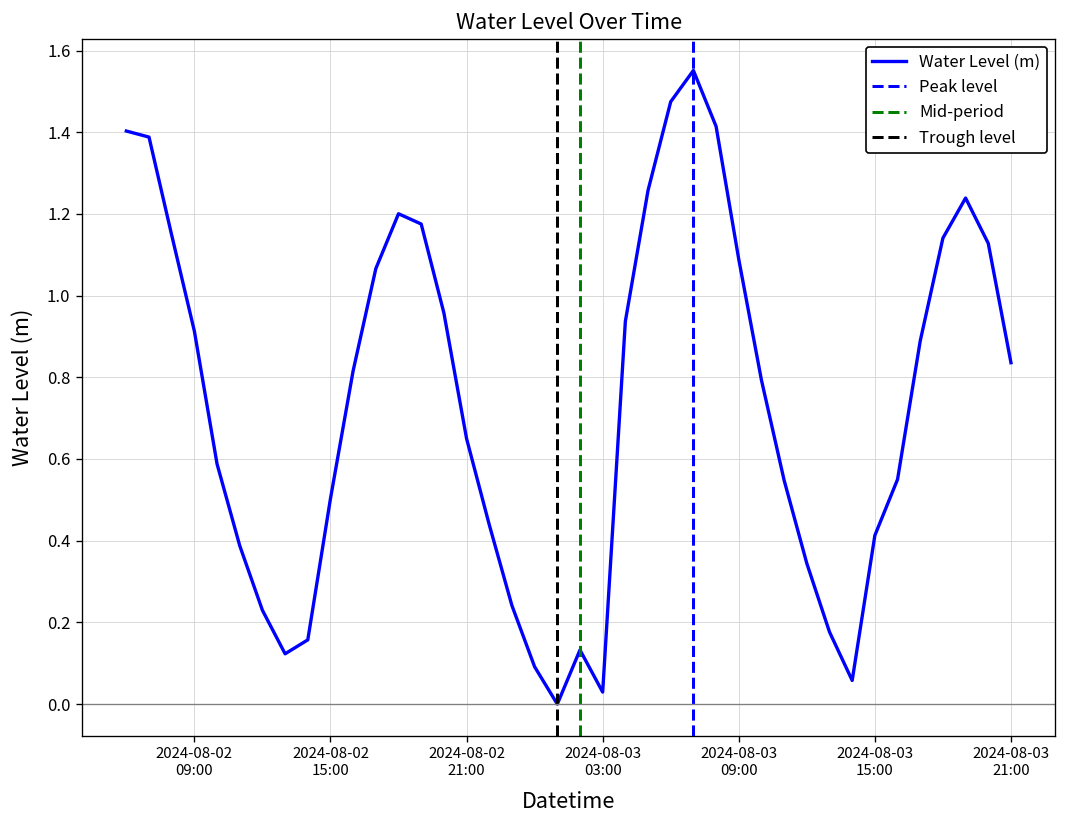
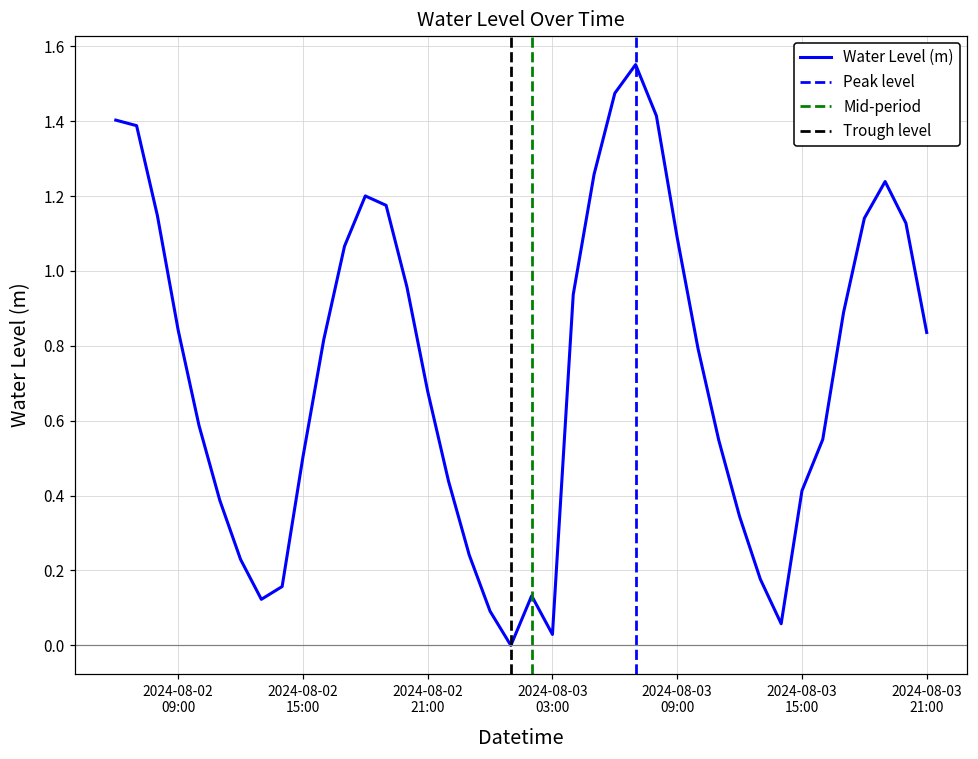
  {
-   "2024-08-02 09:00": 0.91,
+   "2024-08-02 09:00": 0.84,
    "2024-08-02 15:00": 0.50,
-   "2024-08-02 21:00": 0.65,
+   "2024-08-02 21:00": 0.68,
    "2024-08-03 03:00": 0.03,
    "2024-08-03 09:00": 1.09,
    "2024-08-03 15:00": 0.41,
    "2024-08-03 21:00": 0.84
  }
